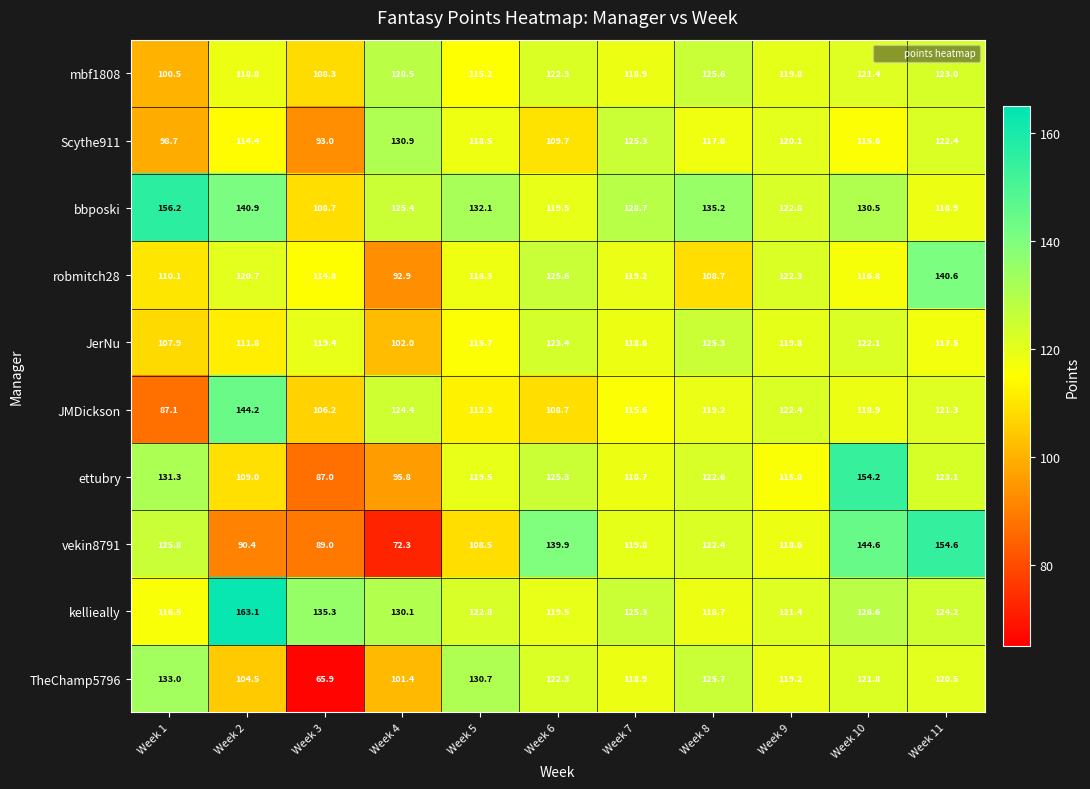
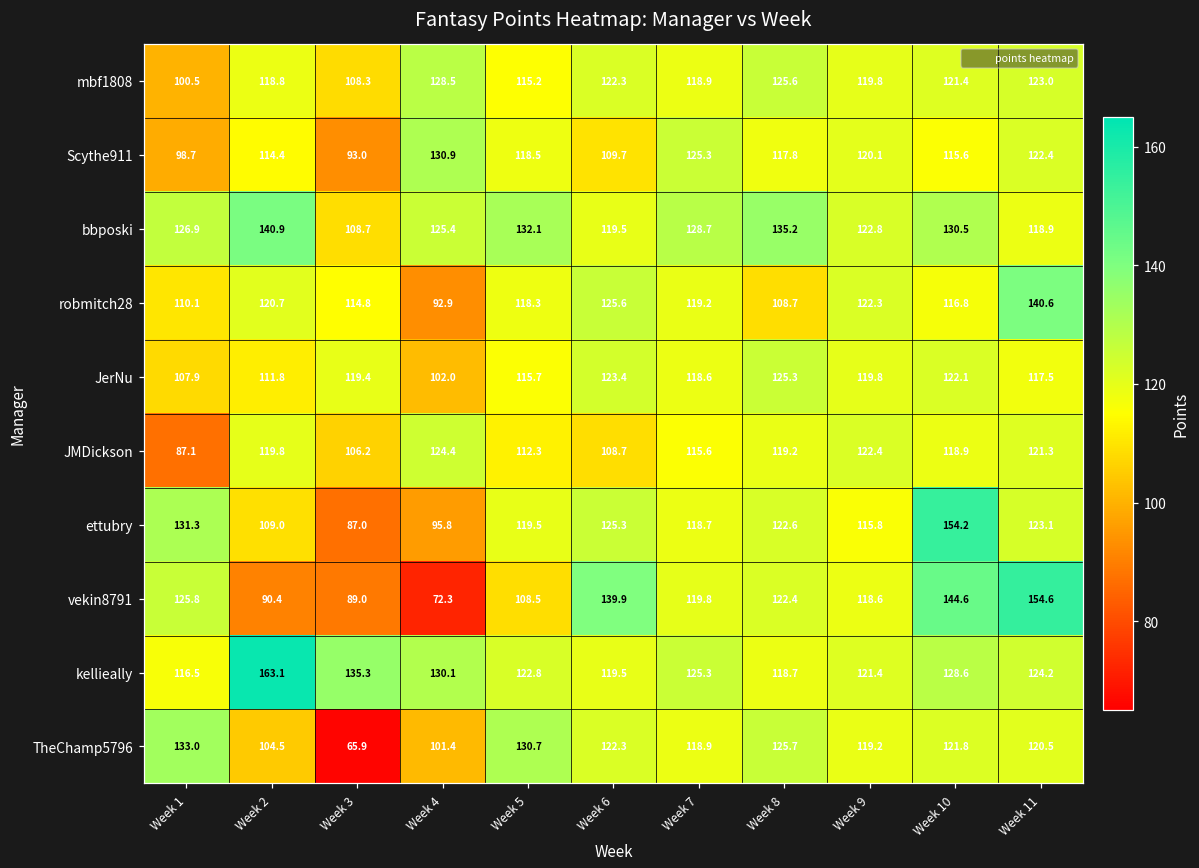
  {
    "mbf1808": {
      "Week 1": 100.5,
      "Week 2": 118.8,
      "Week 3": 108.3,
      "Week 4": 128.5,
      "Week 5": 115.2,
      "Week 6": 122.3,
      "Week 7": 118.9,
      "Week 8": 125.6,
      "Week 9": 119.8,
      "Week 10": 121.4,
      "Week 11": 123.0
    },
    "Scythe911": {
      "Week 1": 98.7,
      "Week 2": 114.4,
      "Week 3": 93.0,
      "Week 4": 130.9,
      "Week 5": 118.5,
      "Week 6": 109.7,
      "Week 7": 125.3,
      "Week 8": 117.8,
      "Week 9": 120.1,
      "Week 10": 115.6,
      "Week 11": 122.4
    },
    "bbposki": {
-     "Week 1": 156.2,
+     "Week 1": 126.9,
      "Week 2": 140.9,
      "Week 3": 108.7,
      "Week 4": 125.4,
      "Week 5": 132.1,
      "Week 6": 119.5,
      "Week 7": 128.7,
      "Week 8": 135.2,
      "Week 9": 122.8,
      "Week 10": 130.5,
      "Week 11": 118.9
    },
    "robmitch28": {
      "Week 1": 110.1,
      "Week 2": 120.7,
      "Week 3": 114.8,
      "Week 4": 92.9,
      "Week 5": 118.3,
      "Week 6": 125.6,
      "Week 7": 119.2,
      "Week 8": 108.7,
      "Week 9": 122.3,
      "Week 10": 116.8,
      "Week 11": 140.6
    },
    "JerNu": {
      "Week 1": 107.9,
      "Week 2": 111.8,
      "Week 3": 119.4,
      "Week 4": 102.0,
      "Week 5": 115.7,
      "Week 6": 123.4,
      "Week 7": 118.6,
      "Week 8": 125.3,
      "Week 9": 119.8,
      "Week 10": 122.1,
      "Week 11": 117.5
    },
    "JMDickson": {
      "Week 1": 87.1,
-     "Week 2": 144.2,
+     "Week 2": 119.8,
      "Week 3": 106.2,
      "Week 4": 124.4,
      "Week 5": 112.3,
      "Week 6": 108.7,
      "Week 7": 115.6,
      "Week 8": 119.2,
      "Week 9": 122.4,
      "Week 10": 118.9,
      "Week 11": 121.3
    },
    "ettubry": {
      "Week 1": 131.3,
      "Week 2": 109.0,
      "Week 3": 87.0,
      "Week 4": 95.8,
      "Week 5": 119.5,
      "Week 6": 125.3,
      "Week 7": 118.7,
      "Week 8": 122.6,
      "Week 9": 115.8,
      "Week 10": 154.2,
      "Week 11": 123.1
    },
    "vekin8791": {
      "Week 1": 125.8,
      "Week 2": 90.4,
      "Week 3": 89.0,
      "Week 4": 72.3,
      "Week 5": 108.5,
      "Week 6": 139.9,
      "Week 7": 119.8,
      "Week 8": 122.4,
      "Week 9": 118.6,
      "Week 10": 144.6,
      "Week 11": 154.6
    },
    "kellieally": {
      "Week 1": 116.5,
      "Week 2": 163.1,
      "Week 3": 135.3,
      "Week 4": 130.1,
      "Week 5": 122.8,
      "Week 6": 119.5,
      "Week 7": 125.3,
      "Week 8": 118.7,
      "Week 9": 121.4,
      "Week 10": 128.6,
      "Week 11": 124.2
    },
    "TheChamp5796": {
      "Week 1": 133.0,
      "Week 2": 104.5,
      "Week 3": 65.9,
      "Week 4": 101.4,
      "Week 5": 130.7,
      "Week 6": 122.3,
      "Week 7": 118.9,
      "Week 8": 125.7,
      "Week 9": 119.2,
      "Week 10": 121.8,
      "Week 11": 120.5
    }
  }
